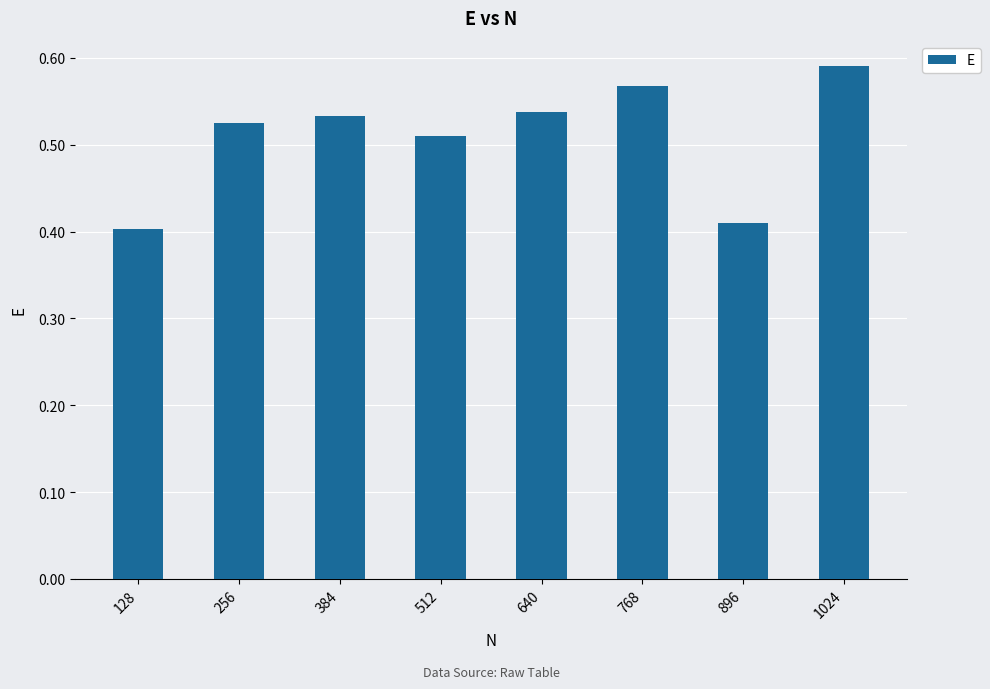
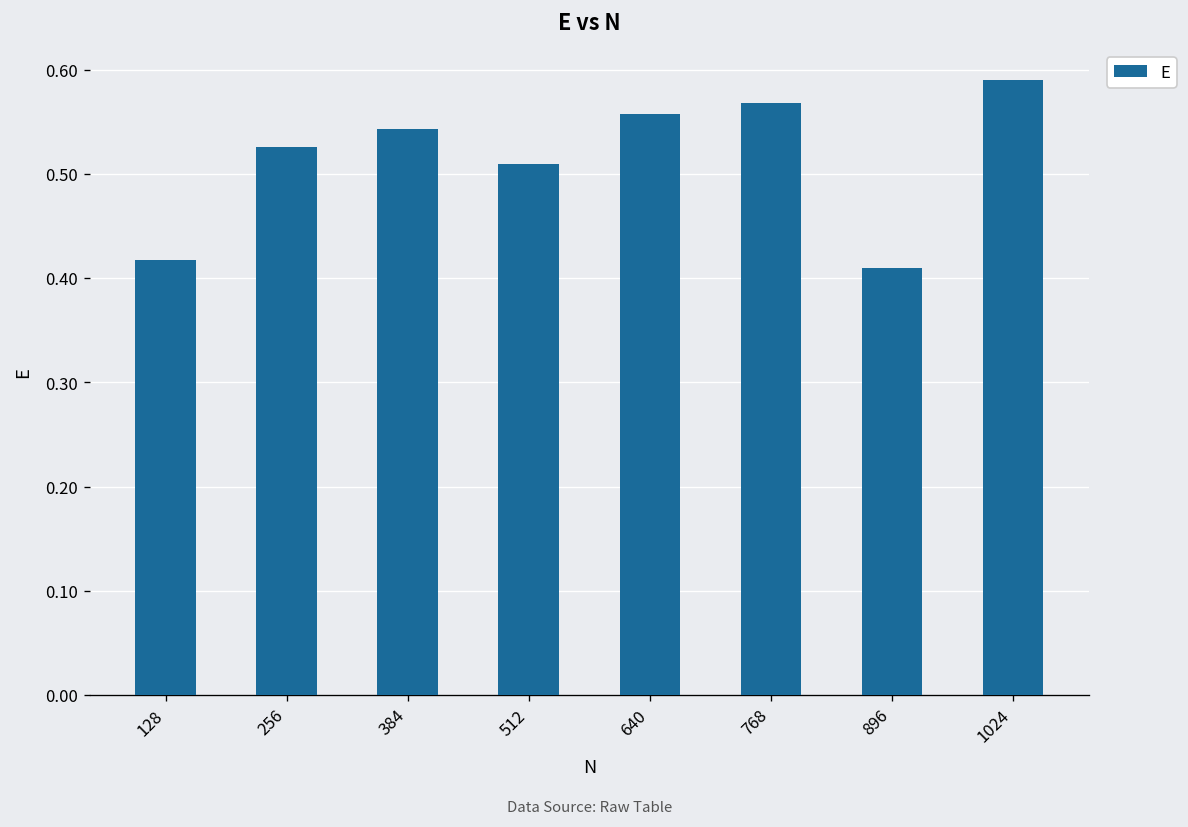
  {
-   "128": 0.40,
+   "128": 0.42,
    "256": 0.53,
-   "384": 0.53,
+   "384": 0.54,
    "512": 0.51,
-   "640": 0.54,
+   "640": 0.56,
    "768": 0.57,
    "896": 0.41,
    "1024": 0.59
  }
